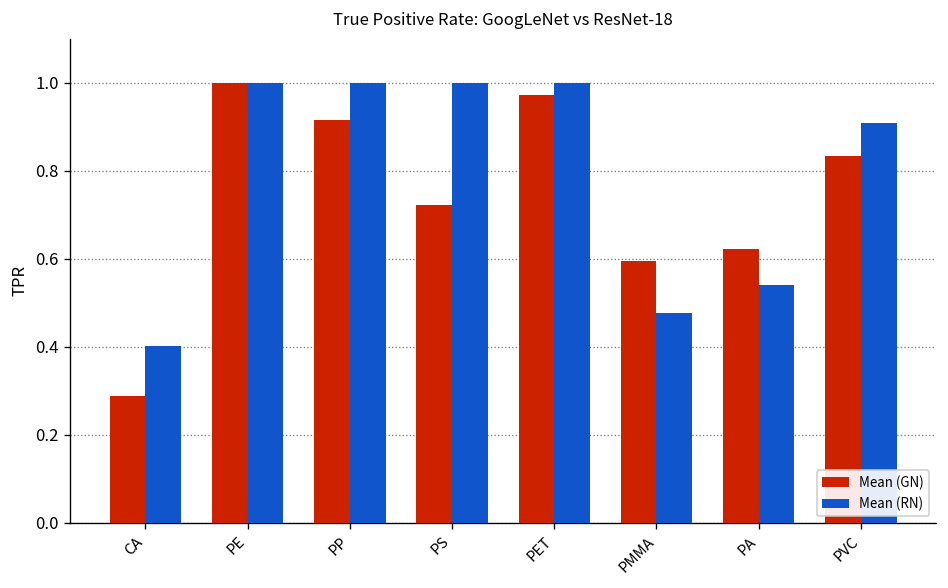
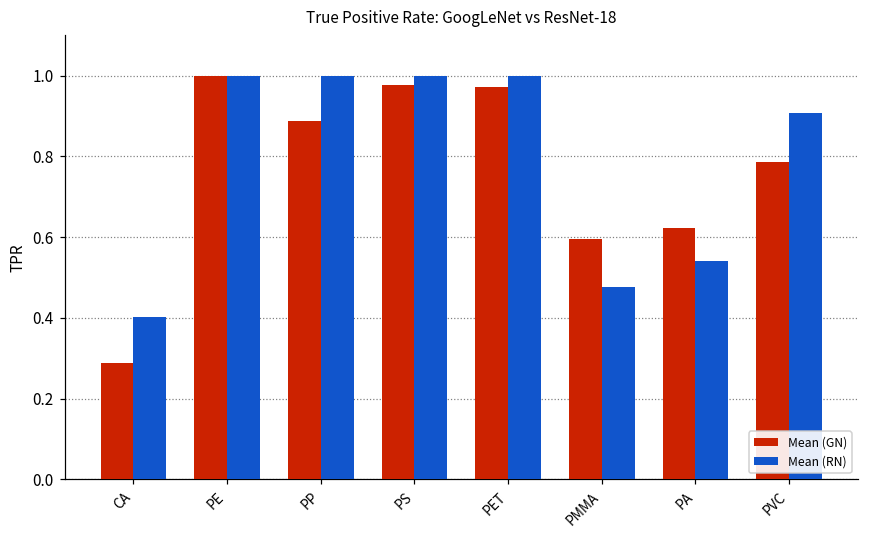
  {
    "Mean (GN)": {
      "CA": 0.29,
      "PE": 1.00,
-     "PP": 0.91,
-     "PS": 0.72,
+     "PP": 0.89,
+     "PS": 0.98,
      "PET": 0.97,
      "PMMA": 0.60,
      "PA": 0.62,
-     "PVC": 0.83
+     "PVC": 0.79
    },
    "Mean (RN)": {
      "CA": 0.40,
      "PE": 1.00,
      "PP": 1.00,
      "PS": 1.00,
      "PET": 1.00,
      "PMMA": 0.48,
      "PA": 0.54,
      "PVC": 0.91
    }
  }
